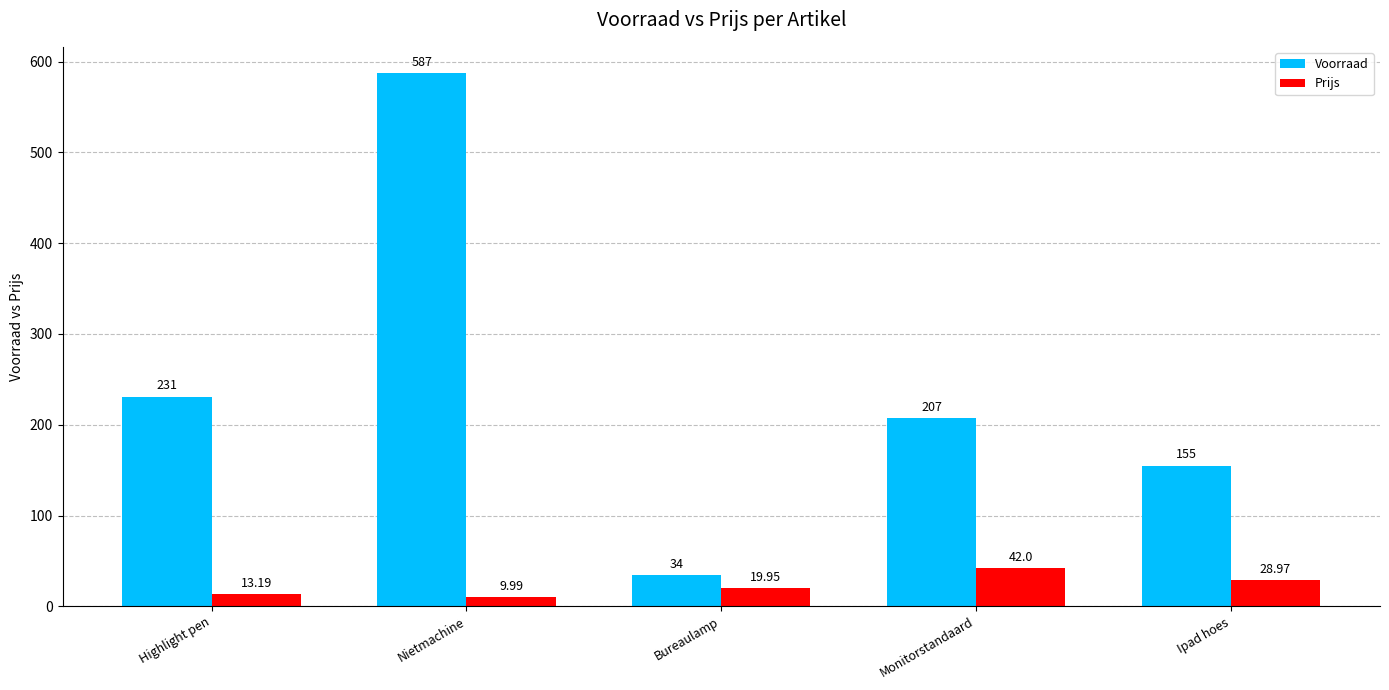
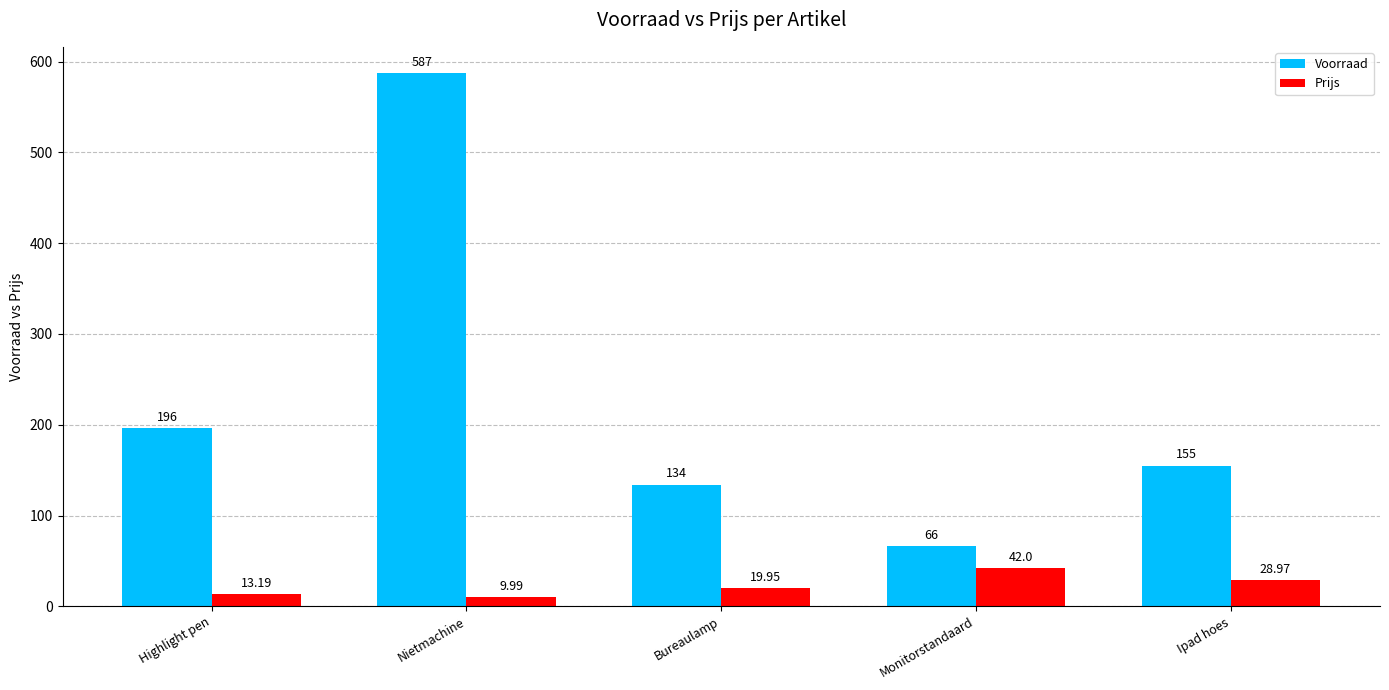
  {
    "Voorraad": {
-     "Highlight pen": 231,
+     "Highlight pen": 196,
      "Nietmachine": 587,
-     "Bureaulamp": 34,
-     "Monitorstandaard": 207,
+     "Bureaulamp": 134,
+     "Monitorstandaard": 66,
      "Ipad hoes": 155
    },
    "Prijs": {
      "Highlight pen": 13.19,
      "Nietmachine": 9.99,
      "Bureaulamp": 19.95,
      "Monitorstandaard": 42.0,
      "Ipad hoes": 28.97
    }
  }
